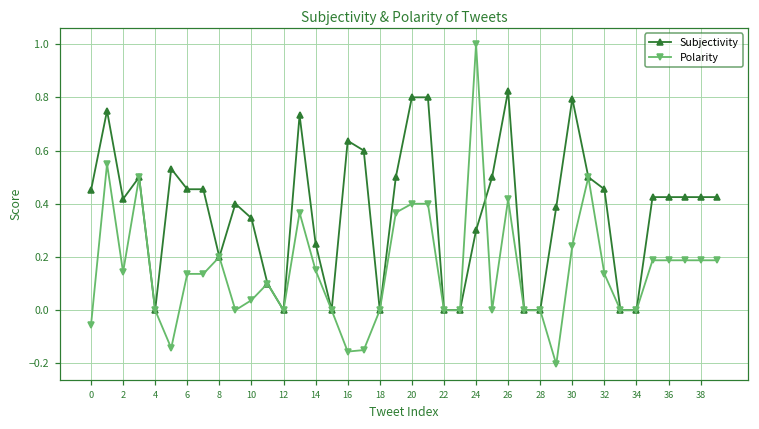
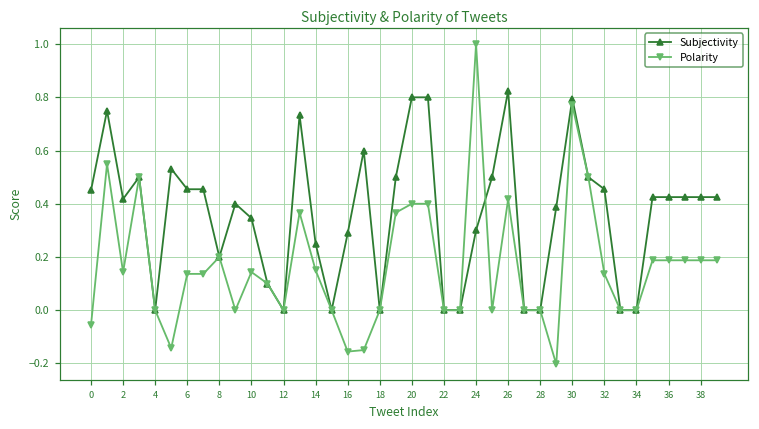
  {
    "Subjectivity": {
      "0": 0.45,
      "2": 0.42,
      "6": 0.45,
      "10": 0.35,
      "14": 0.25,
-     "16": 0.64,
+     "16": 0.29,
      "20": 0.80,
      "24": 0.30,
      "26": 0.83,
      "30": 0.80,
      "32": 0.45,
      "36": 0.43,
      "38": 0.43
    },
    "Polarity": {
      "0": -0.06,
      "2": 0.14,
      "6": 0.14,
-     "10": 0.04,
+     "10": 0.14,
      "14": 0.15,
      "16": -0.16,
      "20": 0.40,
      "24": 1.00,
      "26": 0.42,
-     "30": 0.24,
+     "30": 0.77,
      "32": 0.14,
      "36": 0.19,
      "38": 0.19
    }
  }
